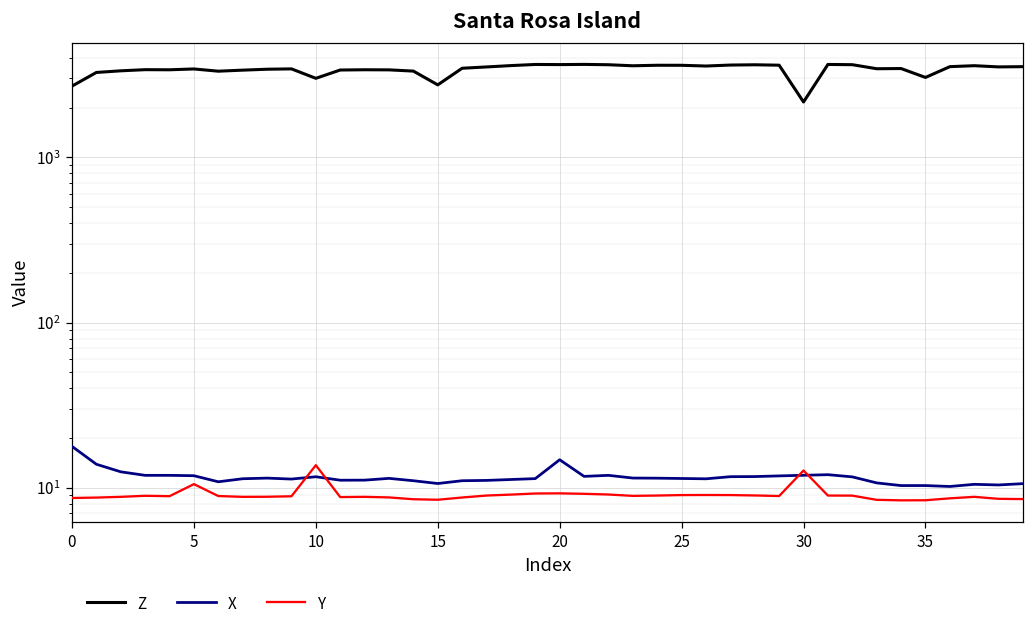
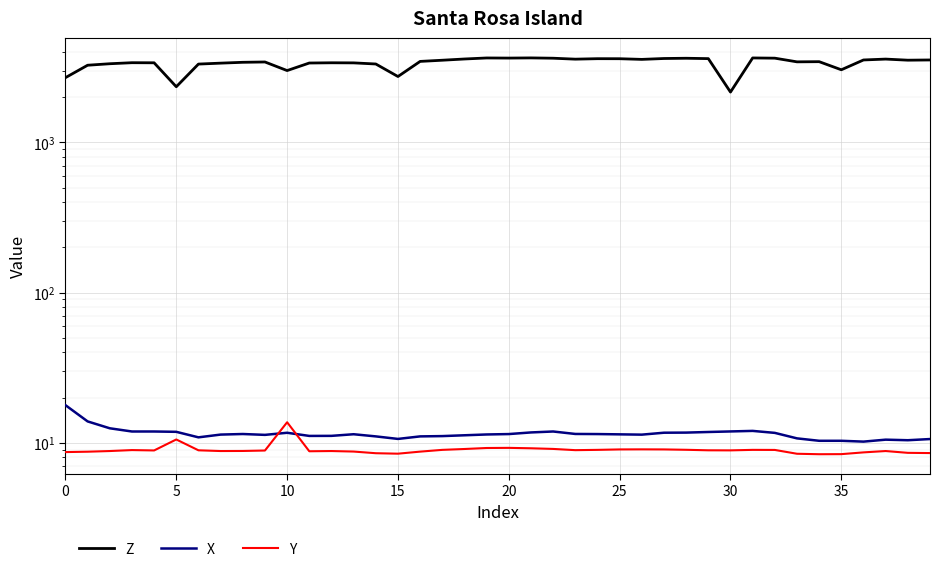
  {
    "Z": {
      "0": 2700,
-     "5": 3400,
+     "5": 2300,
      "10": 3000,
      "15": 2700,
      "20": 3600,
      "25": 3600,
      "30": 2200,
      "35": 3000
    },
    "X": {
      "0": 18,
      "5": 12,
      "10": 12,
      "15": 11,
-     "20": 15,
+     "20": 11,
      "25": 11,
      "30": 12,
      "35": 10
    },
    "Y": {
      "0": 9,
      "5": 11,
      "10": 14,
      "15": 8,
      "20": 9,
      "25": 9,
-     "30": 13,
+     "30": 9,
      "35": 8
    }
  }
